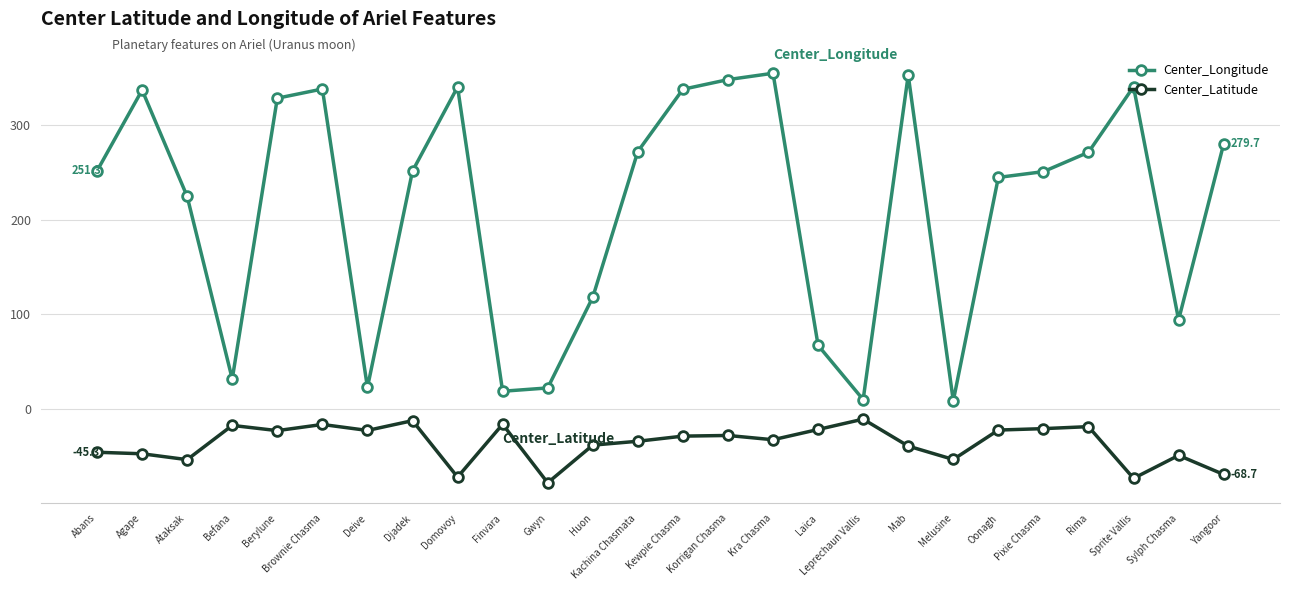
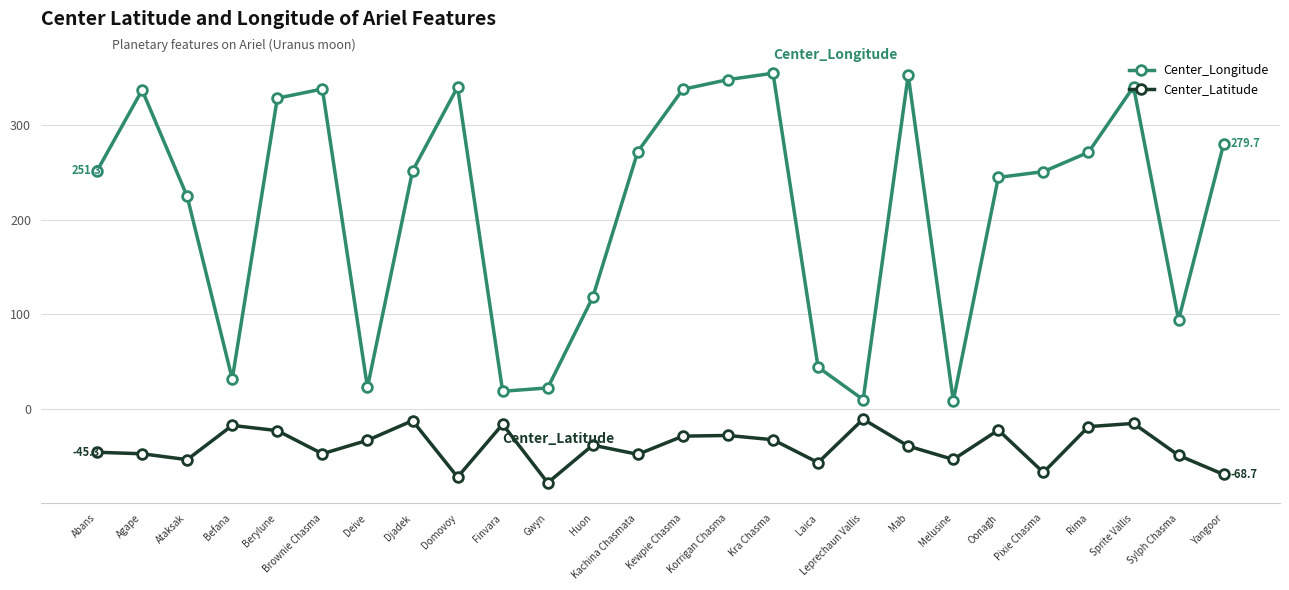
  {
    "Center_Longitude": {
      "Agape": 340,
      "Ataksak": 220,
      "Befana": 30,
      "Berylune": 330,
      "Brownie Chasma": 340,
      "Deive": 20,
      "Djadek": 250,
      "Domovoy": 340,
      "Finvara": 20,
      "Gwyn": 20,
      "Huon": 120,
      "Kachina Chasmata": 270,
      "Kewpie Chasma": 340,
      "Korrigan Chasma": 350,
      "Kra Chasma": 350,
-     "Laica": 70,
+     "Laica": 40,
      "Leprechaun Vallis": 10,
      "Mab": 350,
      "Melusine": 10,
      "Oonagh": 240,
      "Pixie Chasma": 250,
      "Rima": 270,
      "Sprite Vallis": 340,
      "Sylph Chasma": 90
    },
    "Center_Latitude": {
      "Agape": -50,
      "Ataksak": -50,
      "Befana": -20,
      "Berylune": -20,
-     "Brownie Chasma": -20,
-     "Deive": -20,
+     "Brownie Chasma": -50,
+     "Deive": -30,
      "Djadek": -10,
      "Domovoy": -70,
      "Finvara": -20,
      "Gwyn": -80,
      "Huon": -40,
-     "Kachina Chasmata": -30,
+     "Kachina Chasmata": -50,
      "Kewpie Chasma": -30,
      "Korrigan Chasma": -30,
      "Kra Chasma": -30,
-     "Laica": -20,
+     "Laica": -60,
      "Leprechaun Vallis": -10,
      "Mab": -40,
      "Melusine": -50,
      "Oonagh": -20,
-     "Pixie Chasma": -20,
+     "Pixie Chasma": -70,
      "Rima": -20,
-     "Sprite Vallis": -70,
+     "Sprite Vallis": -10,
      "Sylph Chasma": -50
    }
  }
